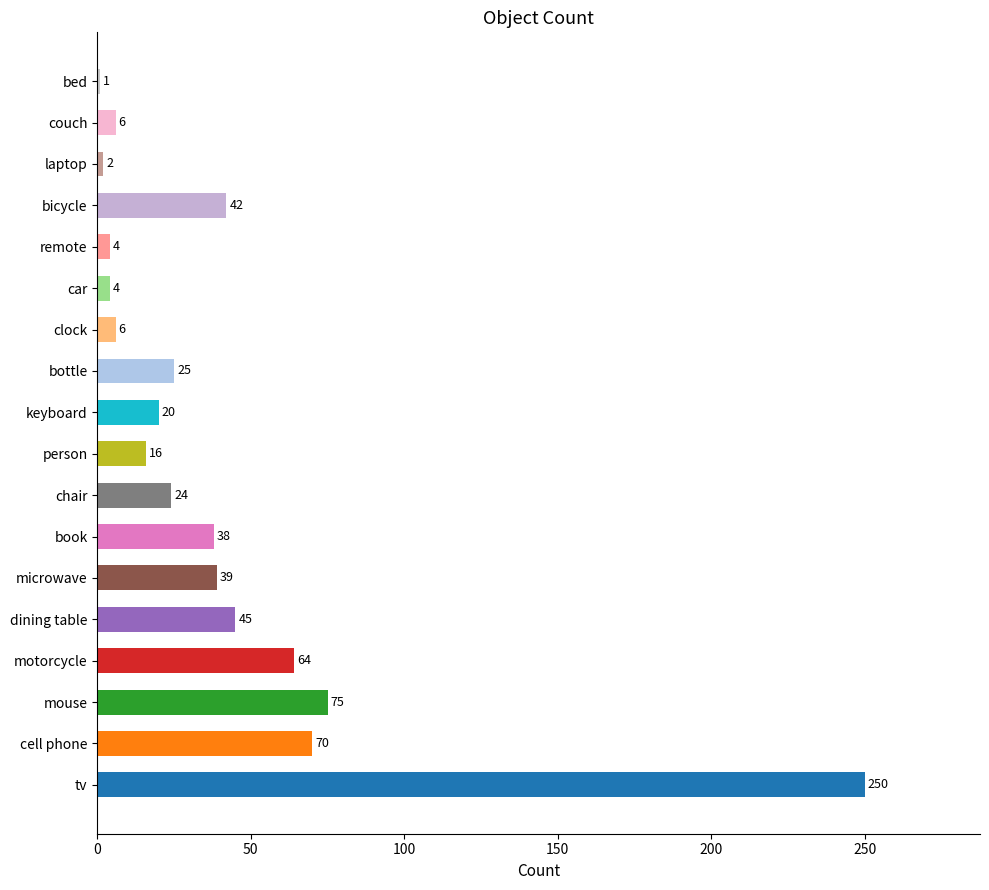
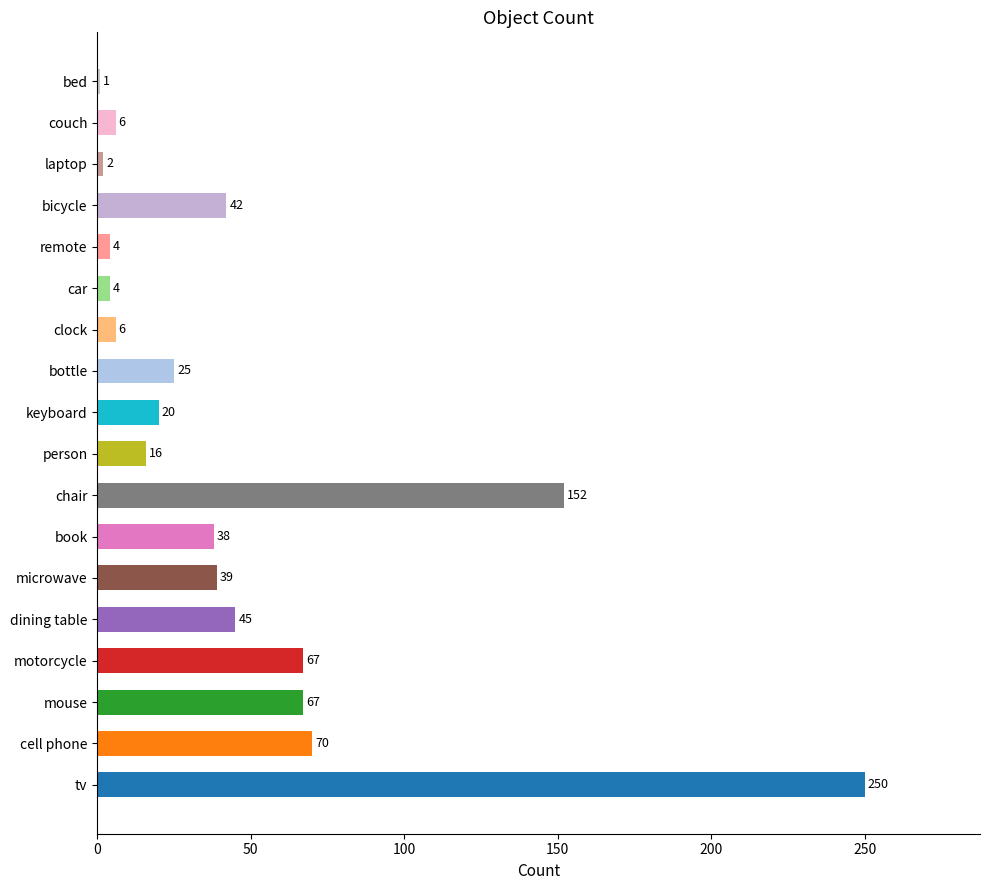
  {
    "bed": 1,
    "couch": 6,
    "laptop": 2,
    "bicycle": 42,
    "remote": 4,
    "car": 4,
    "clock": 6,
    "bottle": 25,
    "keyboard": 20,
    "person": 16,
-   "chair": 24,
+   "chair": 152,
    "book": 38,
    "microwave": 39,
    "dining table": 45,
-   "motorcycle": 64,
-   "mouse": 75,
+   "motorcycle": 67,
+   "mouse": 67,
    "cell phone": 70,
    "tv": 250
  }
